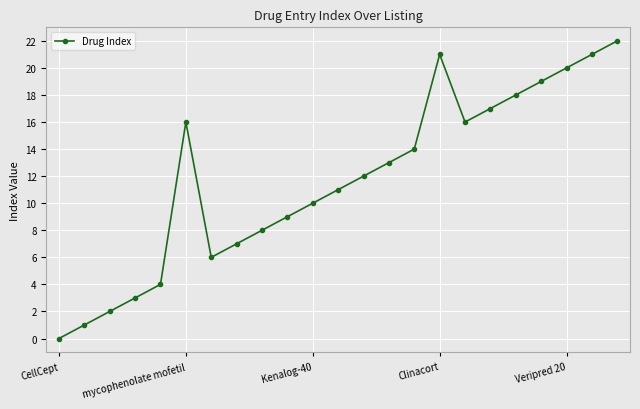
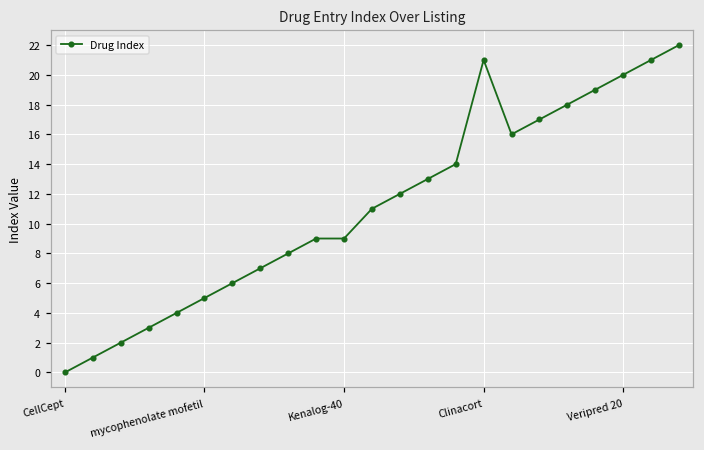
  {
    "CellCept": 0,
-   "mycophenolate mofetil": 16,
-   "Kenalog-40": 10,
+   "mycophenolate mofetil": 5,
+   "Kenalog-40": 9,
    "Clinacort": 21,
    "Veripred 20": 20
  }
